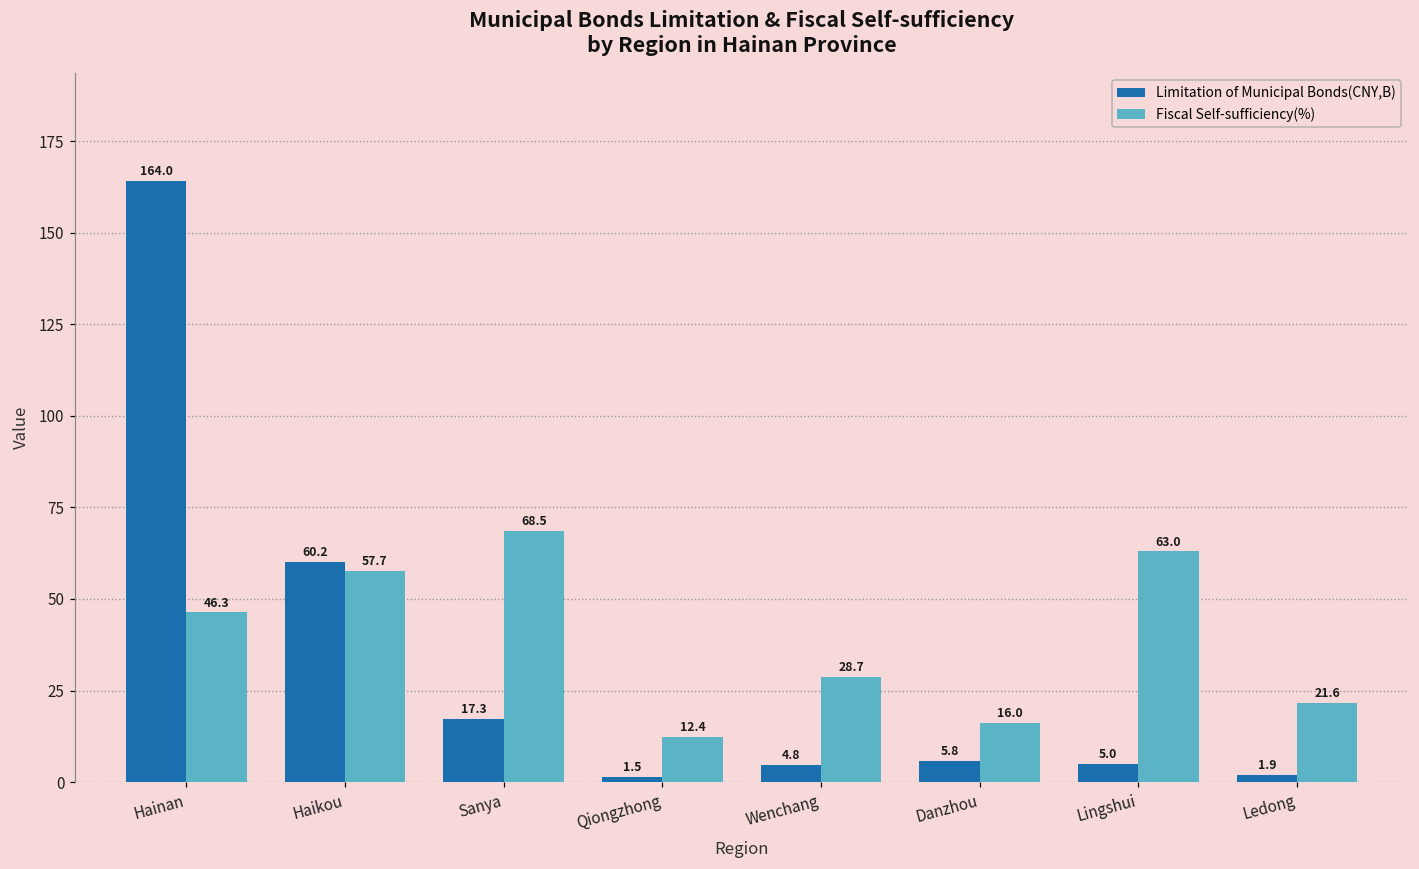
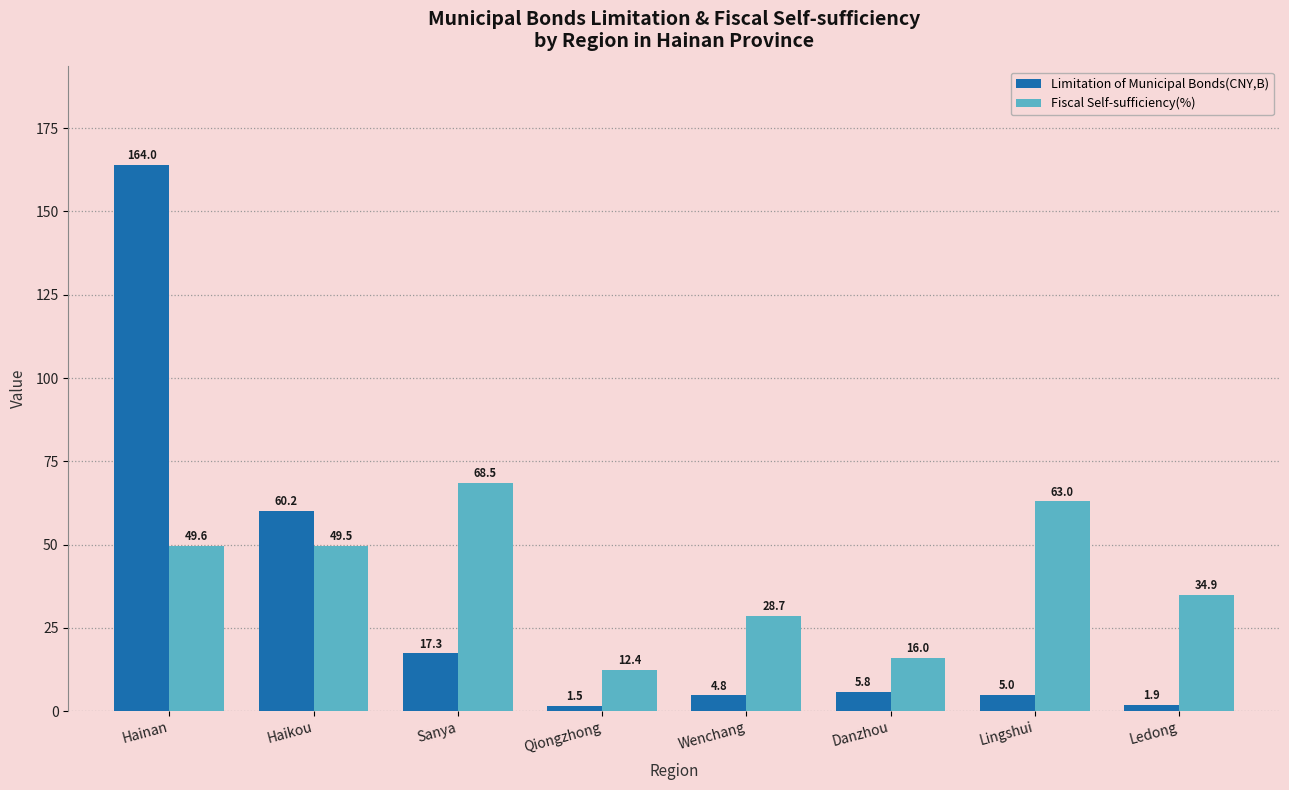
  {
    "Limitation of Municipal Bonds(CNY,B)": {
      "Hainan": 164.0,
      "Haikou": 60.2,
      "Sanya": 17.3,
      "Qiongzhong": 1.5,
      "Wenchang": 4.8,
      "Danzhou": 5.8,
      "Lingshui": 5.0,
      "Ledong": 1.9
    },
    "Fiscal Self-sufficiency(%)": {
-     "Hainan": 46.3,
-     "Haikou": 57.7,
+     "Hainan": 49.6,
+     "Haikou": 49.5,
      "Sanya": 68.5,
      "Qiongzhong": 12.4,
      "Wenchang": 28.7,
      "Danzhou": 16.0,
      "Lingshui": 63.0,
-     "Ledong": 21.6
+     "Ledong": 34.9
    }
  }
